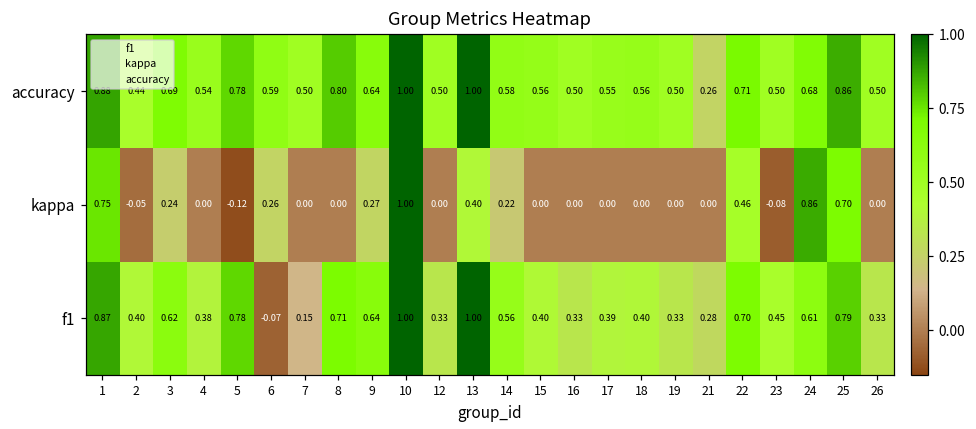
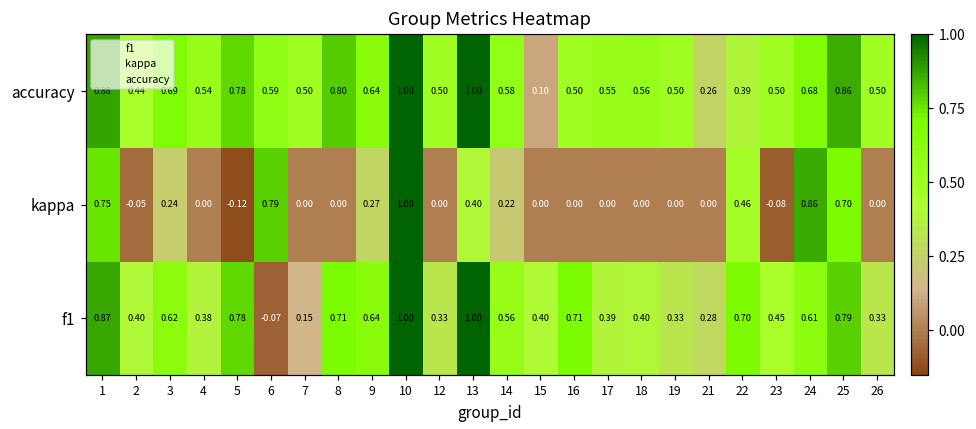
  {
    "accuracy": {
      "4": 0.54,
      "5": 0.78,
      "6": 0.59,
      "7": 0.50,
      "8": 0.80,
      "9": 0.64,
      "10": 1.00,
      "12": 0.50,
      "13": 1.00,
      "14": 0.58,
-     "15": 0.56,
+     "15": 0.10,
      "16": 0.50,
      "17": 0.55,
      "18": 0.56,
      "19": 0.50,
      "21": 0.26,
-     "22": 0.71,
+     "22": 0.39,
      "23": 0.50,
      "24": 0.68,
      "25": 0.86,
      "26": 0.50
    },
    "kappa": {
      "1": 0.75,
      "2": -0.05,
      "3": 0.24,
      "4": 0.00,
      "5": -0.12,
-     "6": 0.26,
+     "6": 0.79,
      "7": 0.00,
      "8": 0.00,
      "9": 0.27,
      "10": 1.00,
      "12": 0.00,
      "13": 0.40,
      "14": 0.22,
      "15": 0.00,
      "16": 0.00,
      "17": 0.00,
      "18": 0.00,
      "19": 0.00,
      "21": 0.00,
      "22": 0.46,
      "23": -0.08,
      "24": 0.86,
      "25": 0.70,
      "26": 0.00
    },
    "f1": {
      "1": 0.87,
      "2": 0.40,
      "3": 0.62,
      "4": 0.38,
      "5": 0.78,
      "6": -0.07,
      "7": 0.15,
      "8": 0.71,
      "9": 0.64,
      "10": 1.00,
      "12": 0.33,
      "13": 1.00,
      "14": 0.56,
      "15": 0.40,
-     "16": 0.33,
+     "16": 0.71,
      "17": 0.39,
      "18": 0.40,
      "19": 0.33,
      "21": 0.28,
      "22": 0.70,
      "23": 0.45,
      "24": 0.61,
      "25": 0.79,
      "26": 0.33
    }
  }
